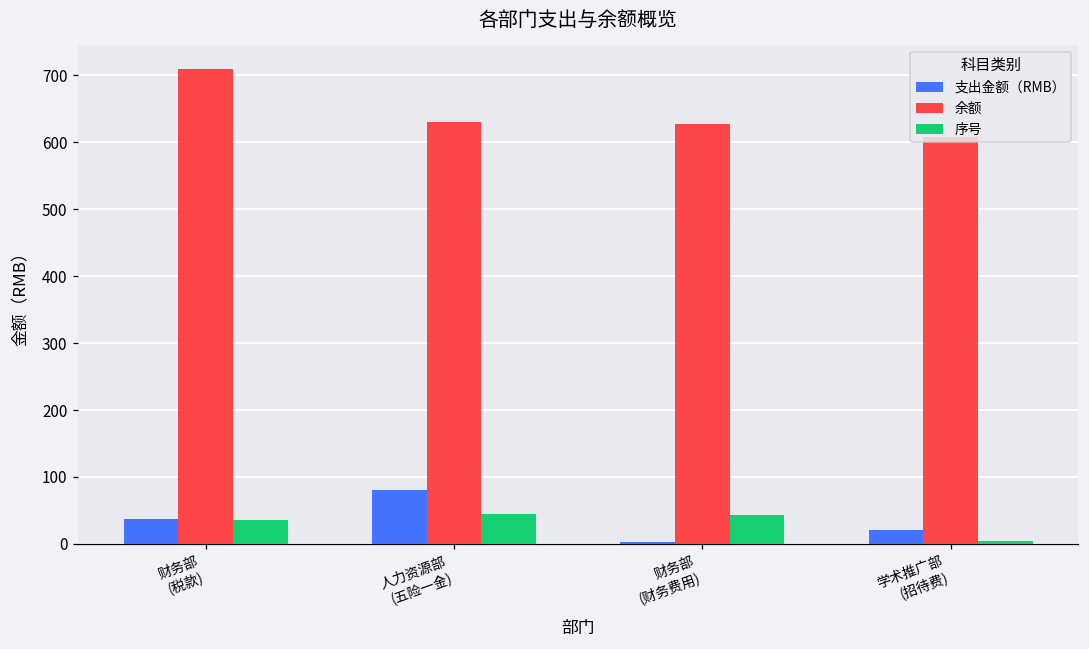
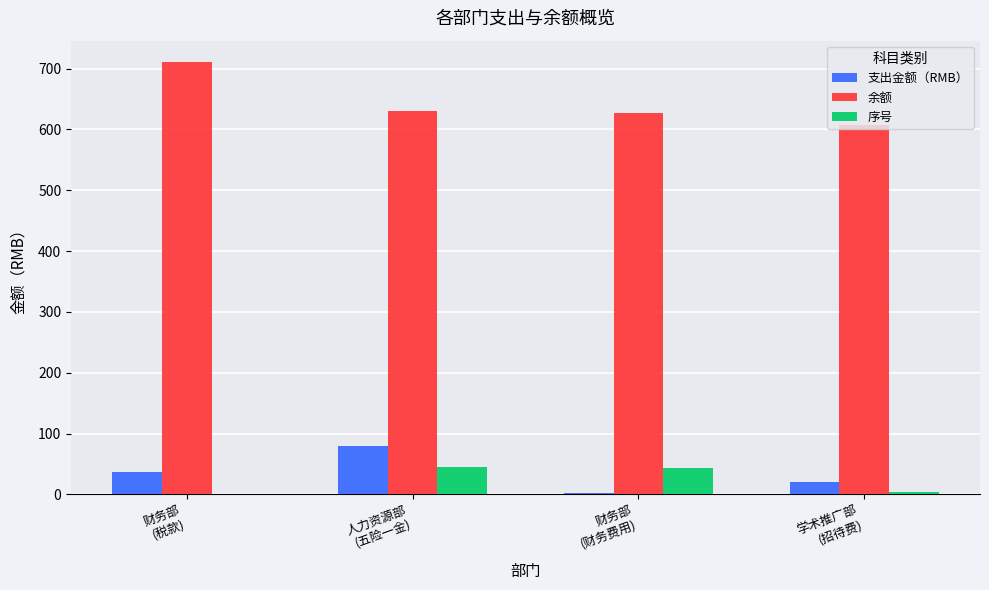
  {
    "支出金额（RMB）": {
      "财务部 (税款)": 40,
      "人力资源部 (五险一金)": 80,
      "学术推广部 (招待费)": 20
    },
    "余额": {
      "财务部 (税款)": 710,
      "人力资源部 (五险一金)": 630,
      "财务部 (财务费用)": 630
    },
    "序号": {
-     "财务部 (税款)": 40,
+     "财务部 (税款)": 0,
      "人力资源部 (五险一金)": 50,
      "财务部 (财务费用)": 40
    }
  }
